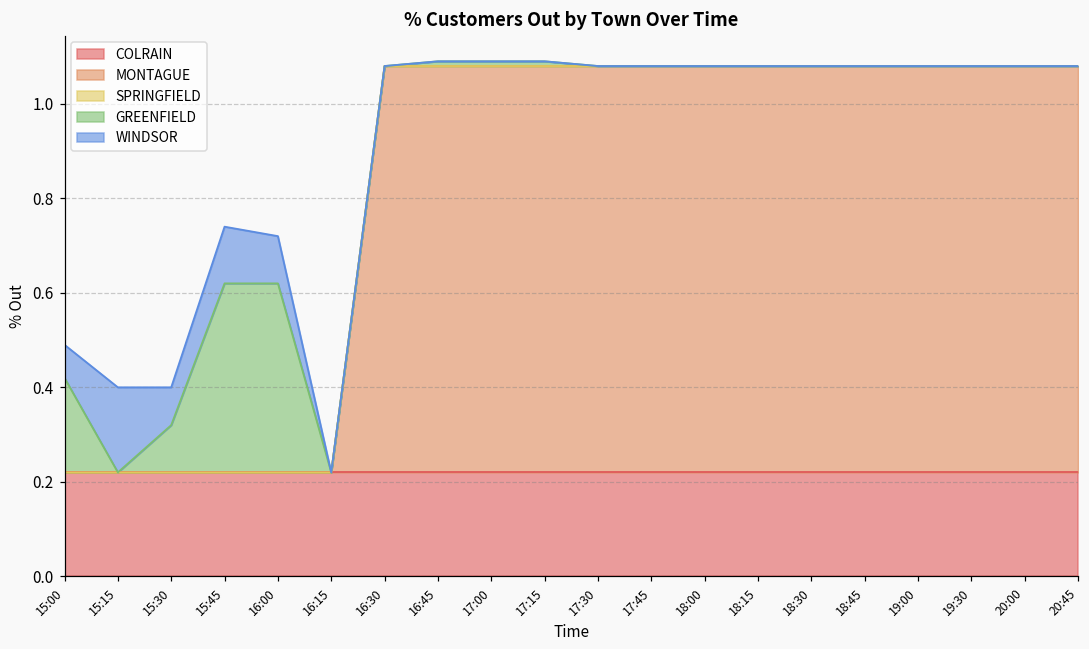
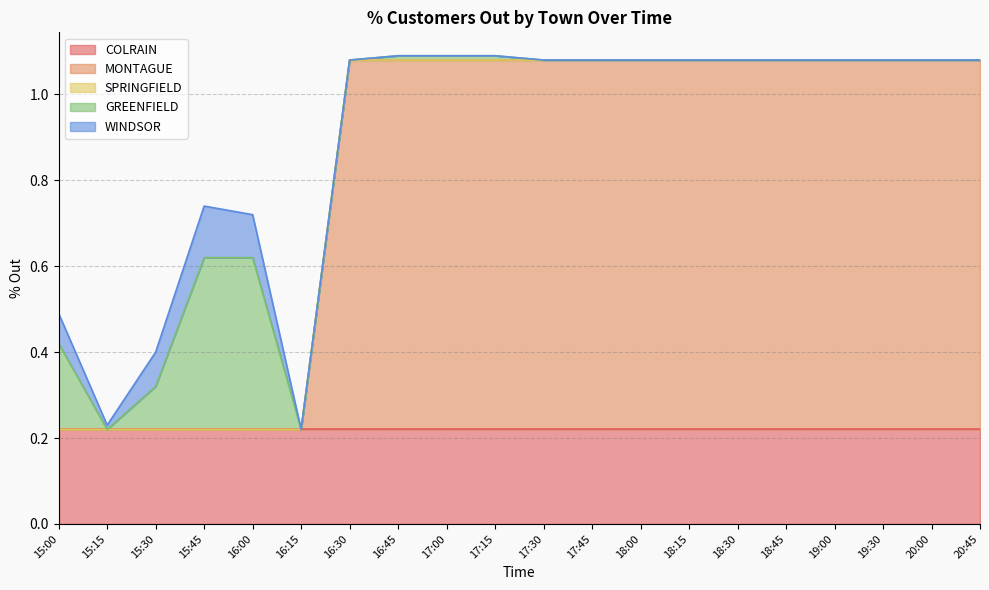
  {
    "COLRAIN": {
      "16:30": 0.22,
      "16:45": 0.22,
      "17:00": 0.22,
      "17:15": 0.22,
      "17:30": 0.22,
      "17:45": 0.22,
      "18:00": 0.22,
      "18:15": 0.22,
      "18:30": 0.22,
      "18:45": 0.22,
      "19:00": 0.22,
      "19:30": 0.22,
      "20:00": 0.22,
      "20:45": 0.22
    },
    "GREENFIELD": {
      "15:00": 0.20,
      "15:30": 0.10,
      "15:45": 0.40,
      "16:00": 0.40
    },
    "WINDSOR": {
      "15:00": 0.07,
-     "15:15": 0.18,
+     "15:15": 0.01,
      "15:30": 0.08,
      "15:45": 0.12,
      "16:00": 0.10
    }
  }
